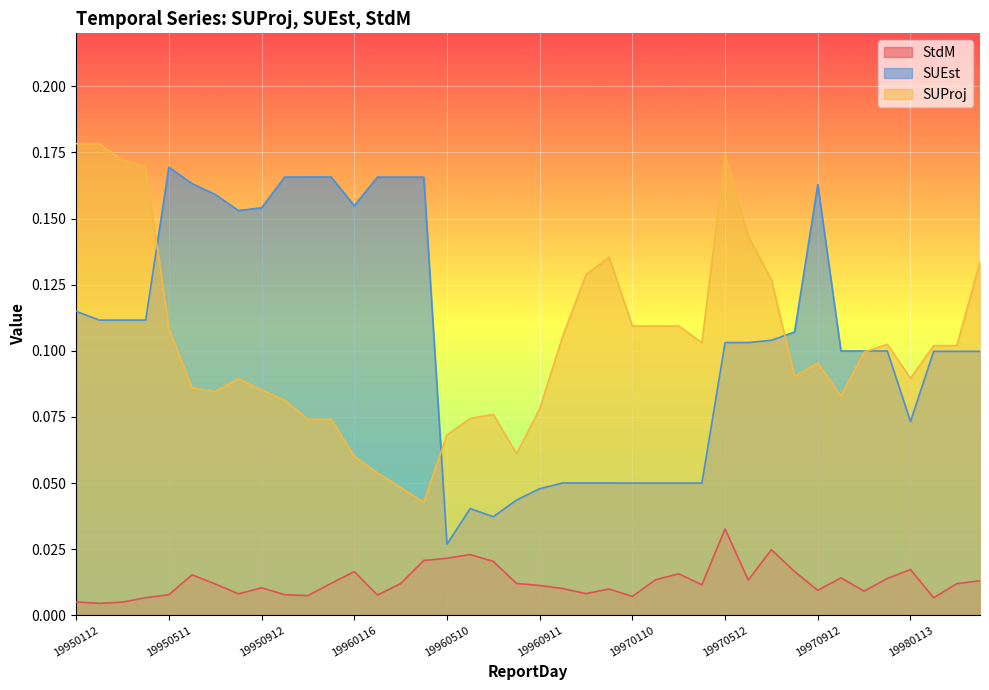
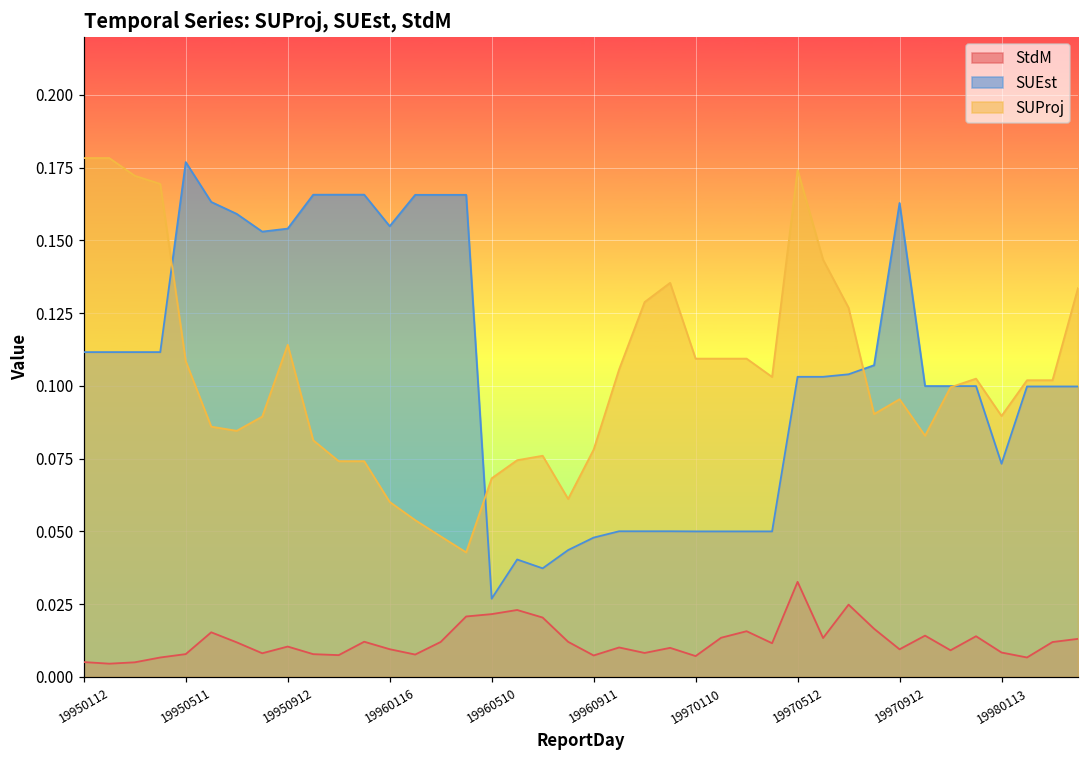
  {
    "StdM": {
      "19950112": 0.005,
      "19950511": 0.008,
      "19950912": 0.010,
-     "19960116": 0.017,
+     "19960116": 0.009,
      "19960510": 0.022,
-     "19960911": 0.011,
+     "19960911": 0.007,
      "19970110": 0.007,
      "19970512": 0.033,
      "19970912": 0.009,
-     "19980113": 0.017
+     "19980113": 0.008
    },
    "SUEst": {
-     "19950112": 0.115,
-     "19950511": 0.169,
+     "19950112": 0.112,
+     "19950511": 0.177,
      "19950912": 0.154,
      "19960116": 0.155,
      "19960510": 0.027,
      "19960911": 0.048,
      "19970110": 0.050,
      "19970512": 0.103,
      "19970912": 0.163,
      "19980113": 0.073
    },
    "SUProj": {
      "19950112": 0.178,
      "19950511": 0.108,
-     "19950912": 0.085,
+     "19950912": 0.114,
      "19960116": 0.060,
      "19960510": 0.068,
      "19960911": 0.078,
      "19970110": 0.109,
      "19970512": 0.174,
      "19970912": 0.095,
      "19980113": 0.090
    }
  }
